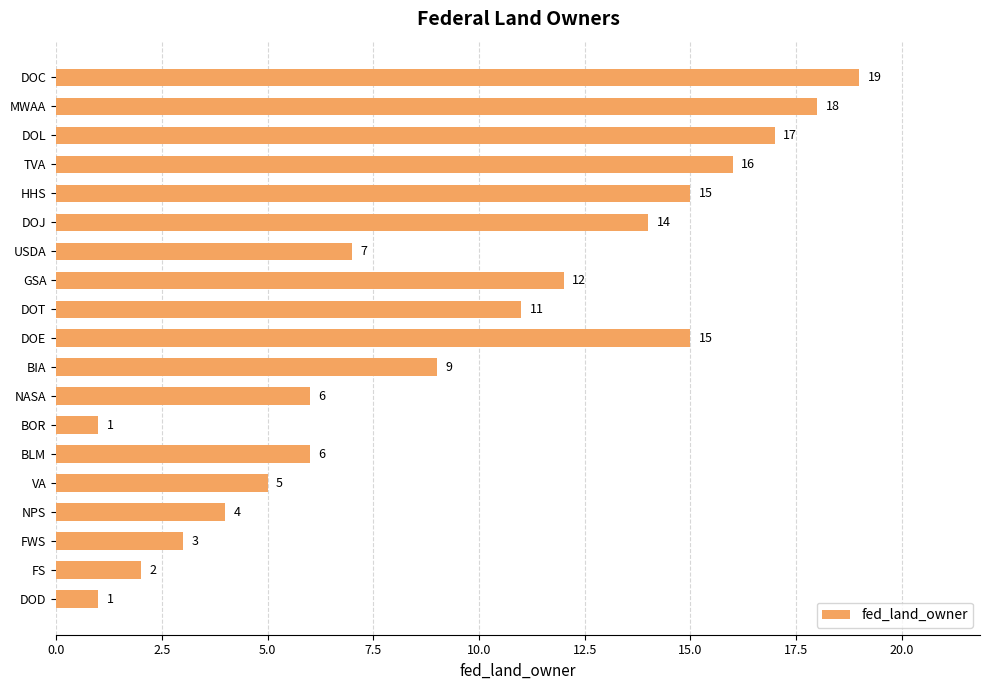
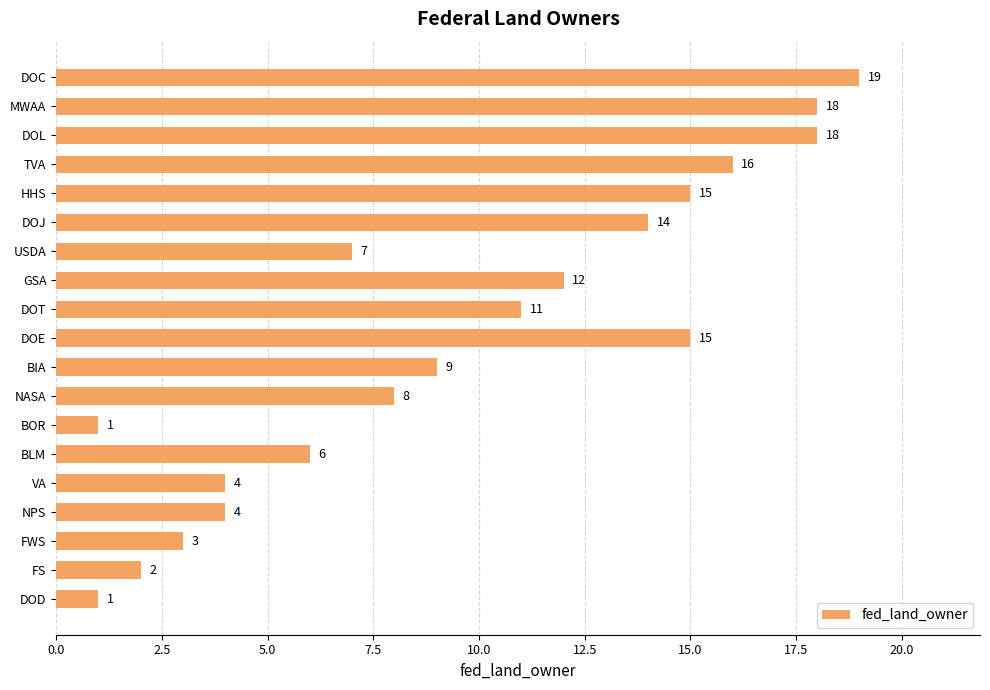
  {
    "DOC": 19,
    "MWAA": 18,
-   "DOL": 17,
+   "DOL": 18,
    "TVA": 16,
    "HHS": 15,
    "DOJ": 14,
    "USDA": 7,
    "GSA": 12,
    "DOT": 11,
    "DOE": 15,
    "BIA": 9,
-   "NASA": 6,
+   "NASA": 8,
    "BOR": 1,
    "BLM": 6,
-   "VA": 5,
+   "VA": 4,
    "NPS": 4,
    "FWS": 3,
    "FS": 2,
    "DOD": 1
  }
